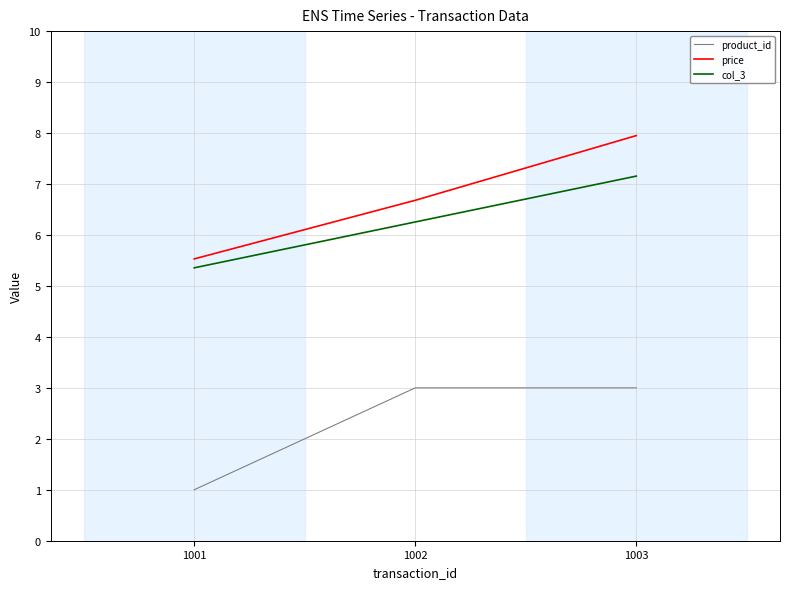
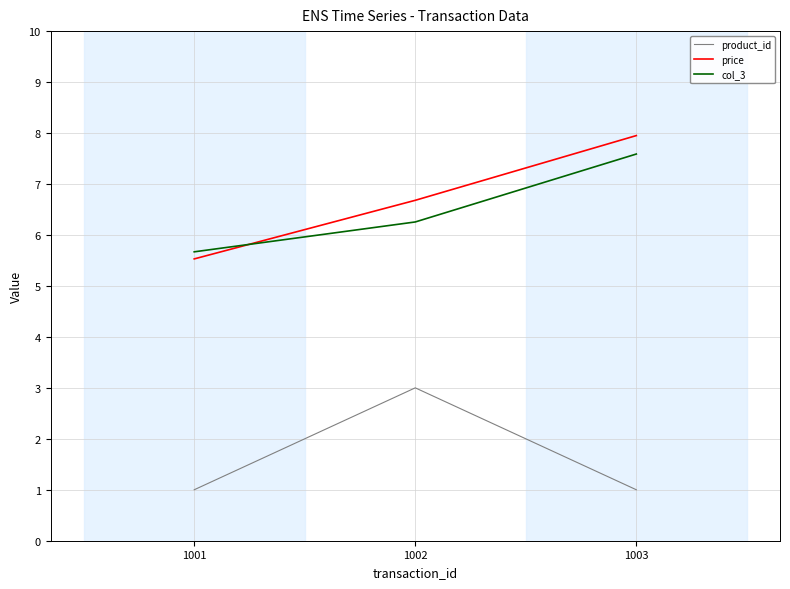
  {
    "product_id": {
      "1001": 1,
      "1002": 3,
-     "1003": 3
+     "1003": 1
    },
    "price": {
      "1001": 5.5,
      "1002": 6.7,
      "1003": 8.0
    },
    "col_3": {
-     "1001": 5.4,
+     "1001": 5.7,
      "1002": 6.3,
-     "1003": 7.2
+     "1003": 7.6
    }
  }
